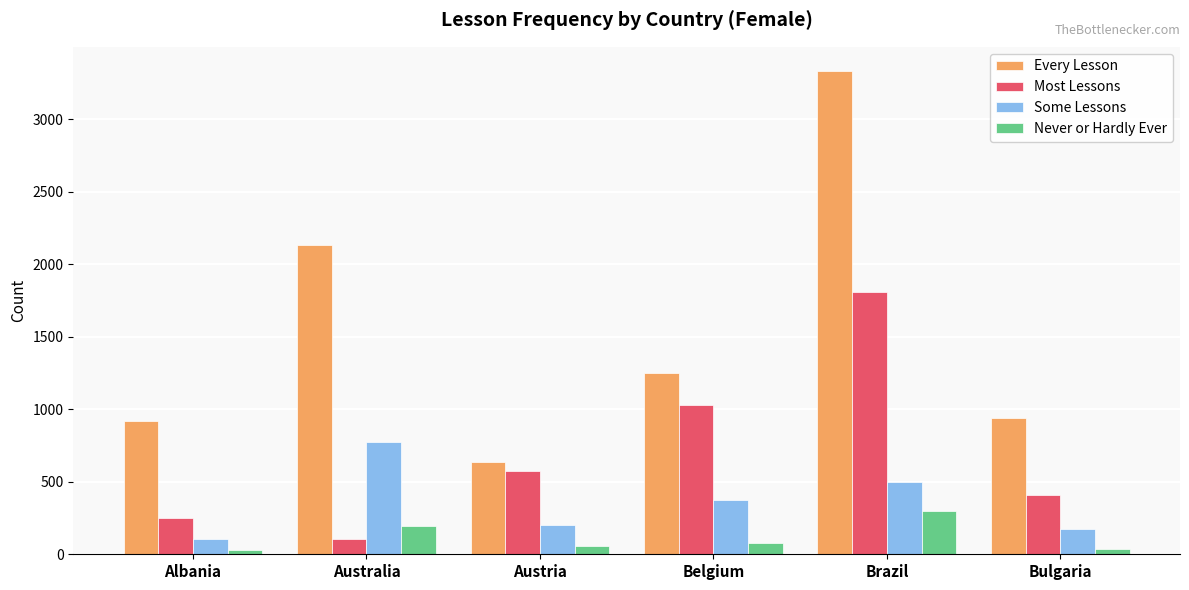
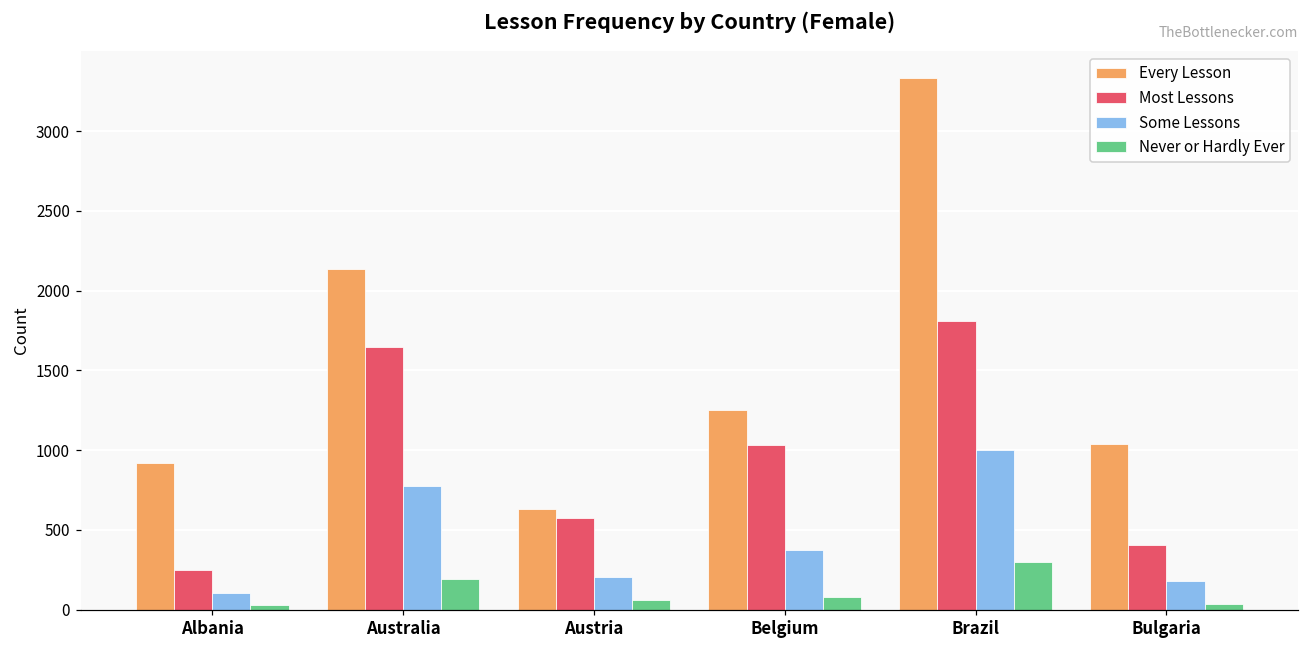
  {
    "Every Lesson": {
      "Albania": 920,
      "Australia": 2130,
      "Austria": 630,
      "Belgium": 1250,
      "Brazil": 3330,
-     "Bulgaria": 940
+     "Bulgaria": 1040
    },
    "Most Lessons": {
      "Albania": 250,
-     "Australia": 100,
+     "Australia": 1650,
      "Austria": 570,
      "Belgium": 1030,
      "Brazil": 1810,
      "Bulgaria": 410
    },
    "Some Lessons": {
      "Albania": 110,
      "Australia": 780,
      "Austria": 200,
      "Belgium": 380,
-     "Brazil": 500,
+     "Brazil": 1000,
      "Bulgaria": 180
    },
    "Never or Hardly Ever": {
      "Albania": 30,
      "Australia": 190,
      "Austria": 60,
      "Belgium": 80,
      "Brazil": 300,
      "Bulgaria": 40
    }
  }
